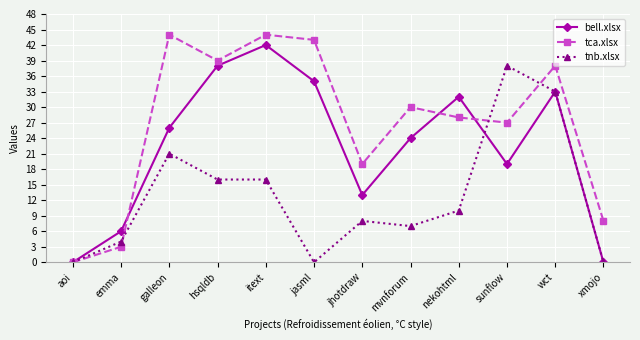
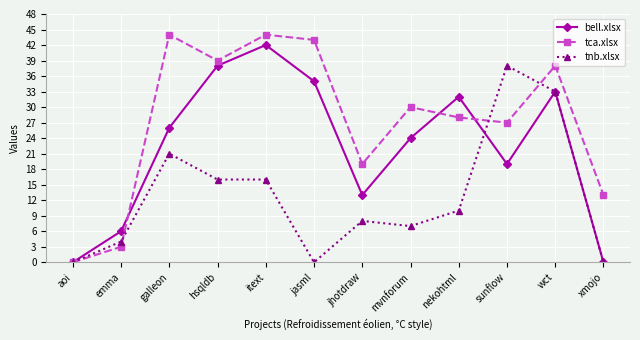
  {
    "tca.xlsx": {
      "emma": 3,
      "galleon": 44,
      "hsqldb": 39,
      "itext": 44,
      "jasml": 43,
      "jhotdraw": 19,
      "mvnforum": 30,
      "nekohtml": 28,
      "sunflow": 27,
-     "xmojo": 8
+     "xmojo": 13
    }
  }
